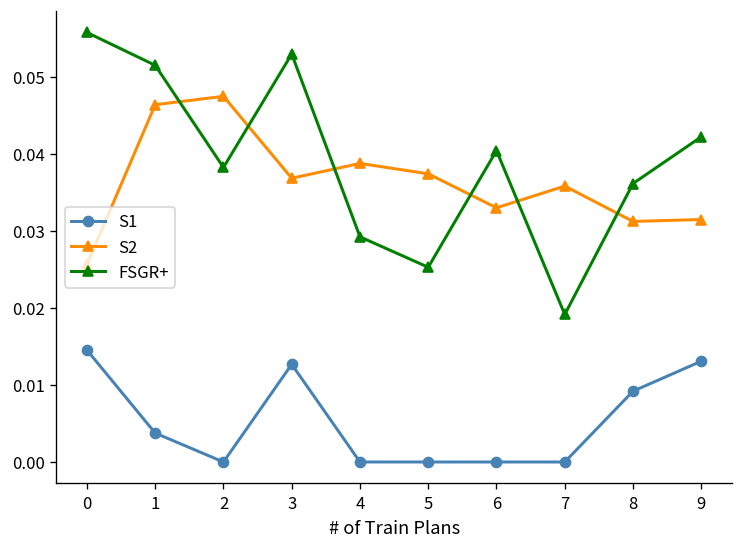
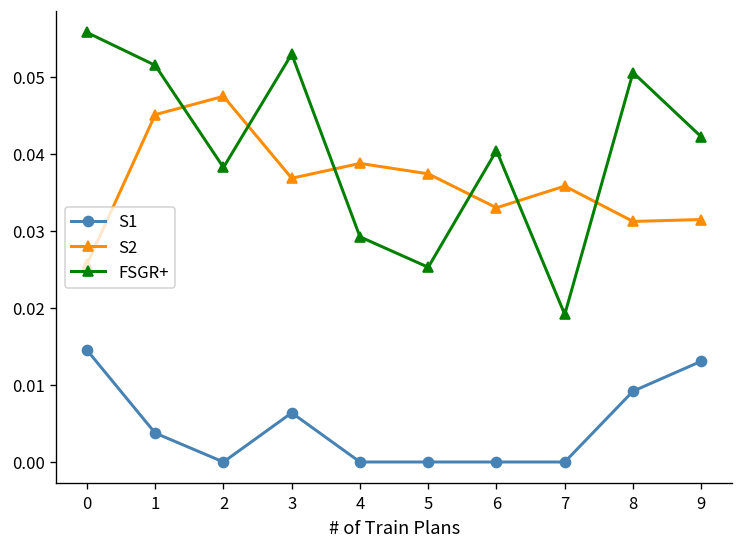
  {
    "S1": {
      "0": 0.015,
      "1": 0.004,
      "2": 0.000,
-     "3": 0.013,
+     "3": 0.006,
      "4": 0.000,
      "5": 0.000,
      "6": 0.000,
      "7": 0.000,
      "8": 0.009,
      "9": 0.013
    },
    "S2": {
-     "1": 0.046,
+     "1": 0.045,
      "2": 0.047,
      "3": 0.037,
      "4": 0.039,
      "5": 0.037,
      "6": 0.033,
      "7": 0.036,
      "8": 0.031,
      "9": 0.031
    },
    "FSGR+": {
      "0": 0.056,
      "1": 0.052,
      "2": 0.038,
      "3": 0.053,
      "4": 0.029,
      "5": 0.025,
      "6": 0.040,
      "7": 0.019,
-     "8": 0.036,
+     "8": 0.051,
      "9": 0.042
    }
  }
